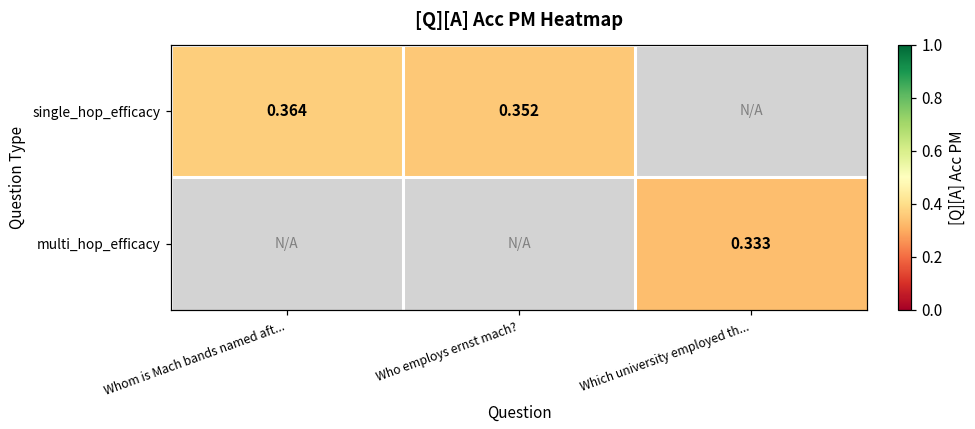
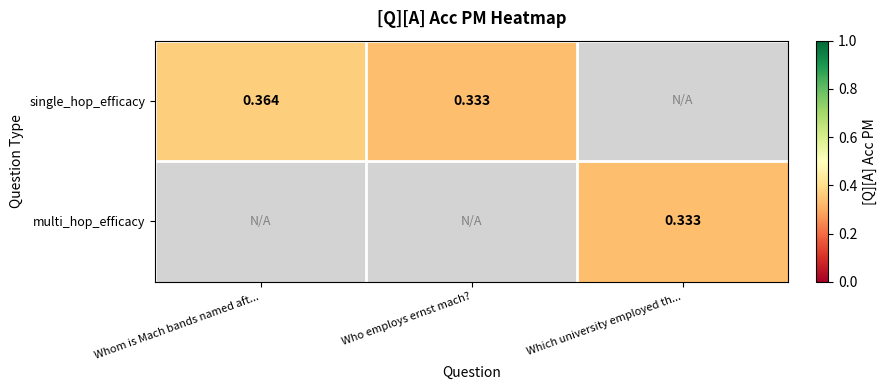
  {
    "single_hop_efficacy": {
      "Whom is Mach bands named aft...": 0.364,
-     "Who employs ernst mach?": 0.352
+     "Who employs ernst mach?": 0.333
    },
    "multi_hop_efficacy": {
      "Which university employed th...": 0.333
    }
  }
